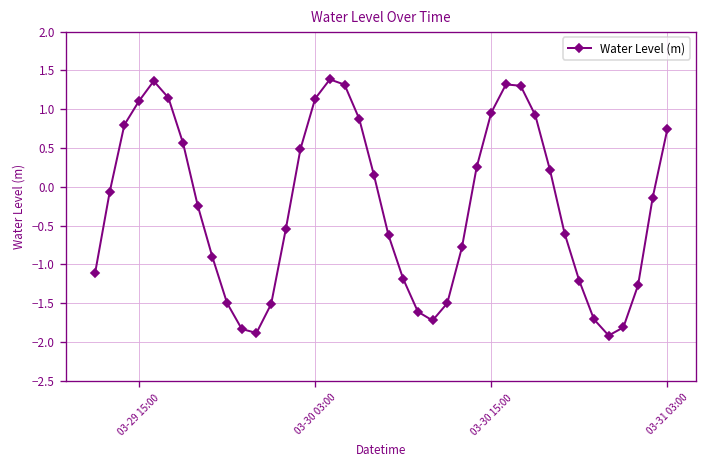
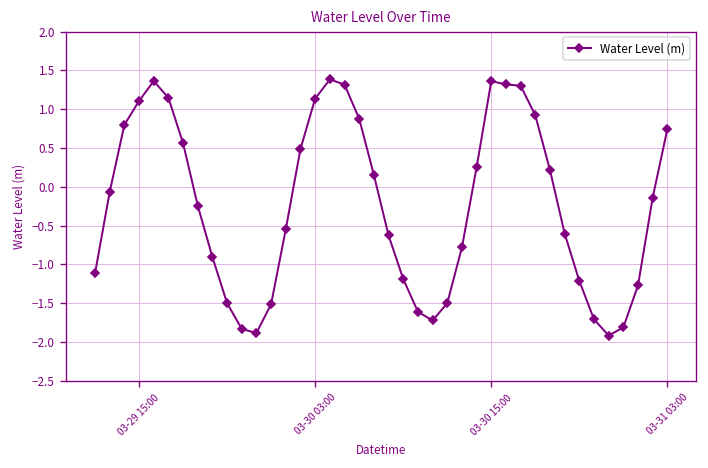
  {
    "03-29 15:00": 1.1,
    "03-30 03:00": 1.1,
-   "03-30 15:00": 1.0,
+   "03-30 15:00": 1.4,
    "03-31 03:00": 0.7
  }
